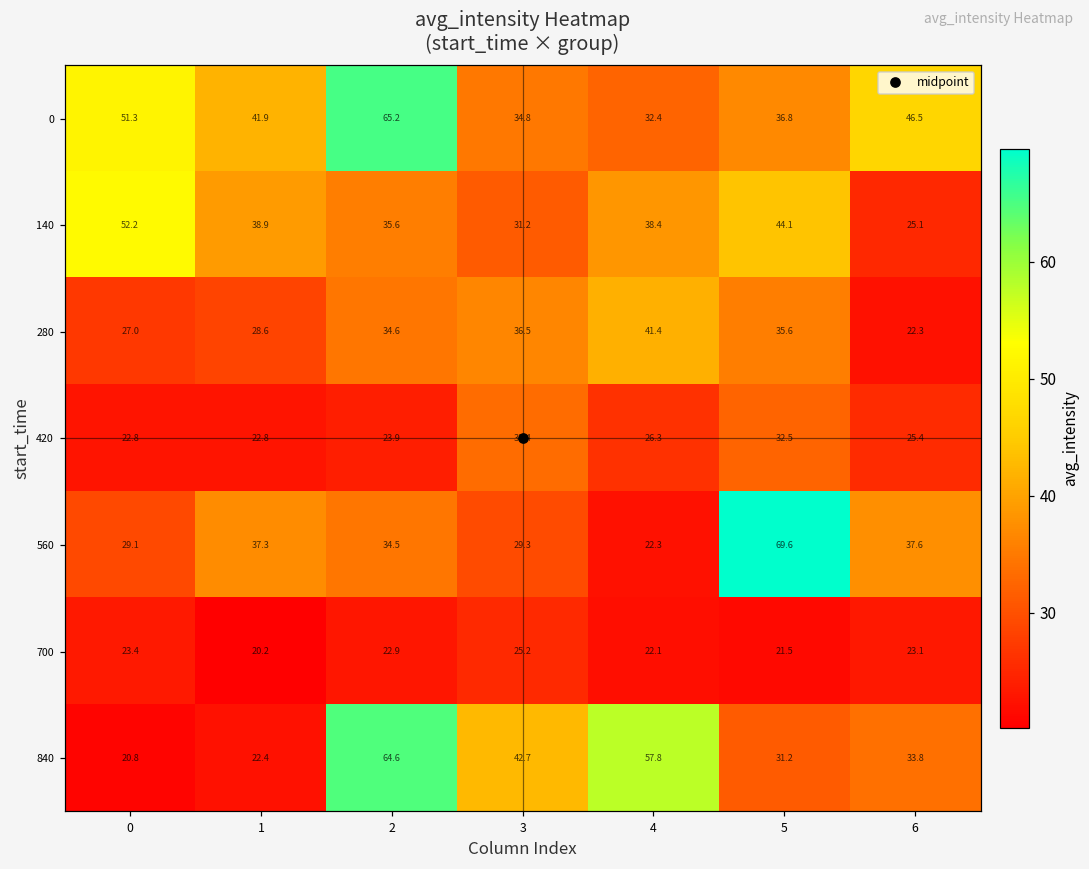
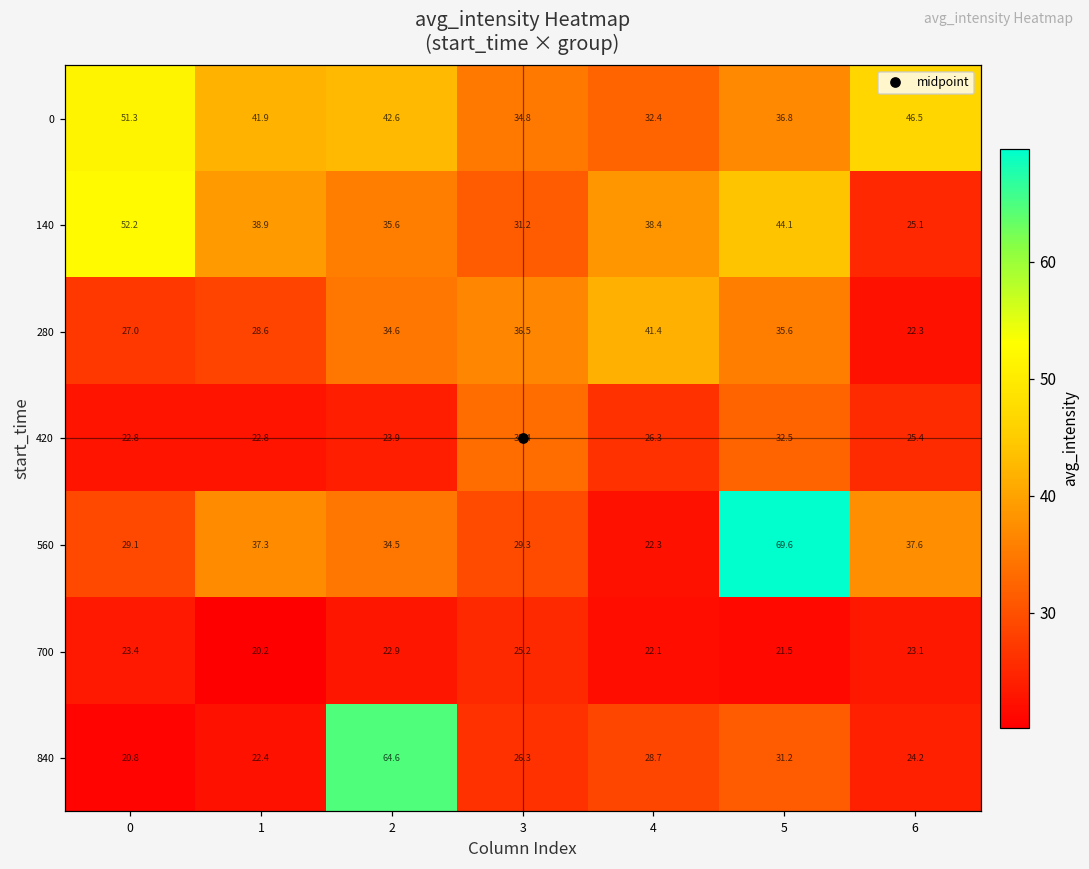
  {
    "0": {
      "0": 51.3,
      "1": 41.9,
-     "2": 65.2,
+     "2": 42.6,
      "3": 34.8,
      "4": 32.4,
      "5": 36.8,
      "6": 46.5
    },
    "140": {
      "0": 52.2,
      "1": 38.9,
      "2": 35.6,
      "3": 31.2,
      "4": 38.4,
      "5": 44.1,
      "6": 25.1
    },
    "280": {
      "0": 27.0,
      "1": 28.6,
      "2": 34.6,
      "3": 36.5,
      "4": 41.4,
      "5": 35.6,
      "6": 22.3
    },
    "420": {
      "0": 22.8,
      "1": 22.8,
      "2": 23.9,
      "4": 26.3,
      "5": 32.5,
      "6": 25.4
    },
    "560": {
      "0": 29.1,
      "1": 37.3,
      "2": 34.5,
      "3": 29.3,
      "4": 22.3,
      "5": 69.6,
      "6": 37.6
    },
    "700": {
      "0": 23.4,
      "1": 20.2,
      "2": 22.9,
      "3": 25.2,
      "4": 22.1,
      "5": 21.5,
      "6": 23.1
    },
    "840": {
      "0": 20.8,
      "1": 22.4,
      "2": 64.6,
-     "3": 42.7,
-     "4": 57.8,
+     "3": 26.3,
+     "4": 28.7,
      "5": 31.2,
-     "6": 33.8
+     "6": 24.2
    }
  }
